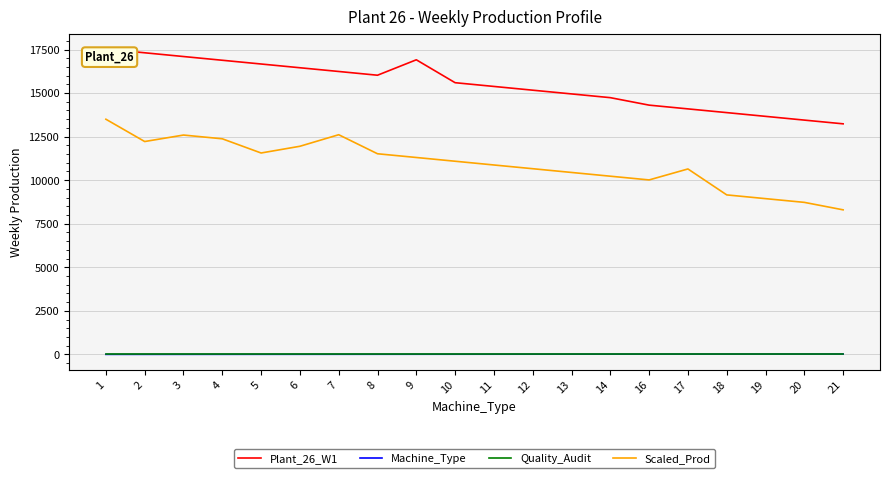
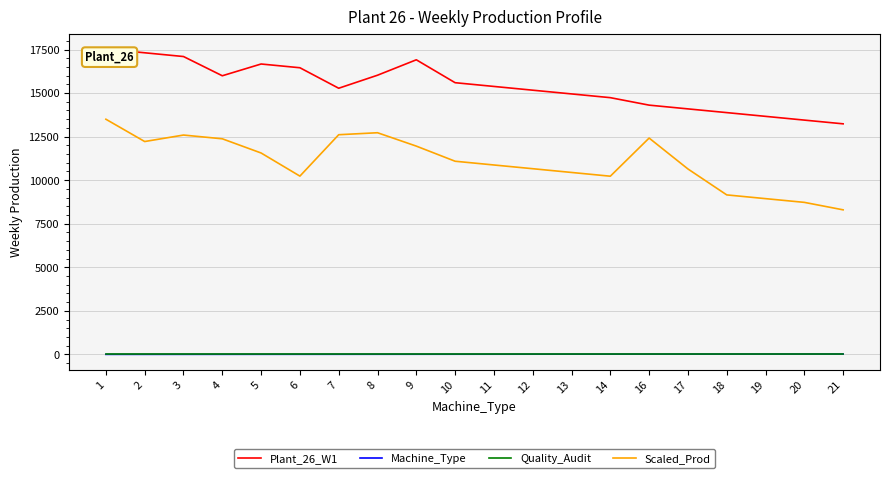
  {
    "Plant_26_W1": {
      "2": 17300,
      "3": 17100,
-     "4": 16900,
+     "4": 16000,
      "5": 16700,
      "6": 16500,
-     "7": 16200,
+     "7": 15300,
      "8": 16000,
      "9": 16900,
      "10": 15600,
      "11": 15400,
      "12": 15200,
      "13": 15000,
      "14": 14700,
      "16": 14300,
      "17": 14100,
      "18": 13900,
      "19": 13700,
      "20": 13400,
      "21": 13200
    },
    "Scaled_Prod": {
      "1": 13500,
      "2": 12200,
      "3": 12600,
      "4": 12400,
      "5": 11600,
-     "6": 11900,
+     "6": 10200,
      "7": 12600,
-     "8": 11500,
-     "9": 11300,
+     "8": 12700,
+     "9": 12000,
      "10": 11100,
      "11": 10900,
      "12": 10700,
      "13": 10400,
      "14": 10200,
-     "16": 10000,
+     "16": 12400,
      "17": 10600,
      "18": 9200,
      "19": 8900,
      "20": 8700,
      "21": 8300
    }
  }
